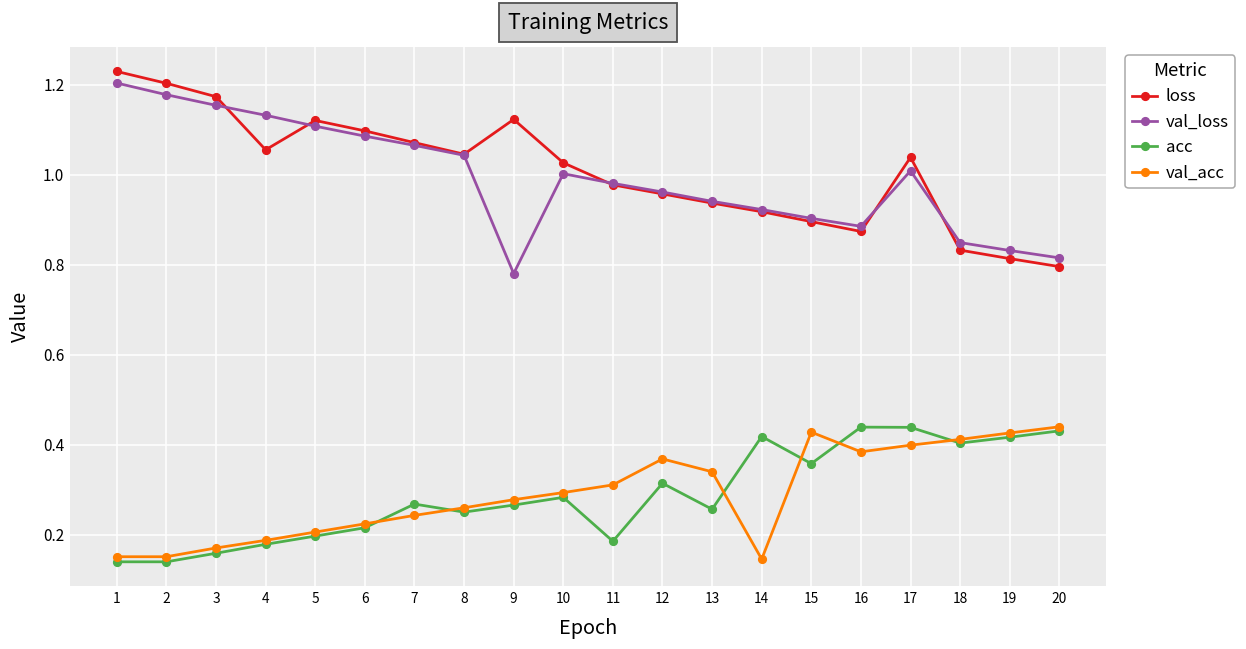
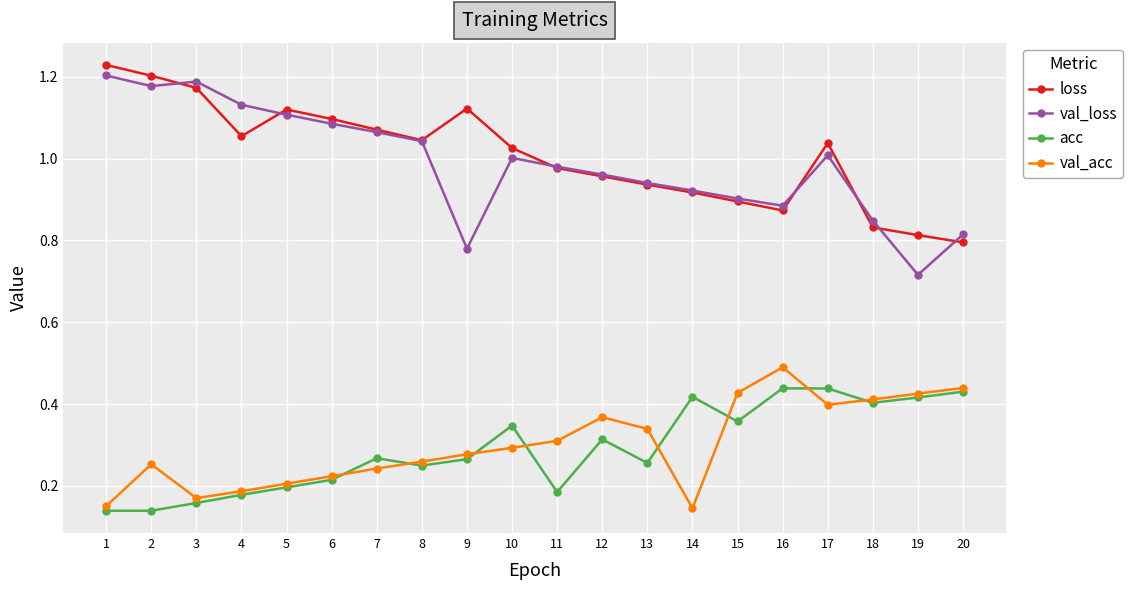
  {
    "loss": {
      "1": 1.23,
      "2": 1.20,
      "3": 1.17,
      "4": 1.05,
      "5": 1.12,
      "6": 1.10,
      "9": 1.12,
      "10": 1.03,
      "15": 0.90,
      "16": 0.87,
      "17": 1.04,
      "18": 0.83,
      "19": 0.81,
      "20": 0.80
    },
    "val_loss": {
      "1": 1.20,
      "2": 1.18,
-     "3": 1.15,
+     "3": 1.19,
      "4": 1.13,
      "5": 1.11,
      "6": 1.09,
      "9": 0.78,
      "10": 1.00,
      "15": 0.90,
      "16": 0.88,
      "17": 1.01,
      "18": 0.85,
-     "19": 0.83,
+     "19": 0.72,
      "20": 0.81
    },
    "acc": {
      "1": 0.14,
      "2": 0.14,
      "3": 0.16,
      "4": 0.18,
      "5": 0.20,
      "6": 0.22,
      "7": 0.27,
      "8": 0.25,
      "9": 0.27,
-     "10": 0.28,
+     "10": 0.35,
      "11": 0.19,
      "12": 0.31,
      "13": 0.26,
      "14": 0.42,
      "15": 0.36,
      "16": 0.44,
      "17": 0.44,
      "18": 0.40,
      "19": 0.42,
      "20": 0.43
    },
    "val_acc": {
      "1": 0.15,
-     "2": 0.15,
+     "2": 0.25,
      "3": 0.17,
      "4": 0.19,
      "5": 0.21,
      "6": 0.22,
      "7": 0.24,
      "8": 0.26,
      "9": 0.28,
      "10": 0.29,
      "11": 0.31,
      "12": 0.37,
      "13": 0.34,
      "14": 0.15,
      "15": 0.43,
-     "16": 0.38,
+     "16": 0.49,
      "17": 0.40,
      "18": 0.41,
      "19": 0.43,
      "20": 0.44
    }
  }
